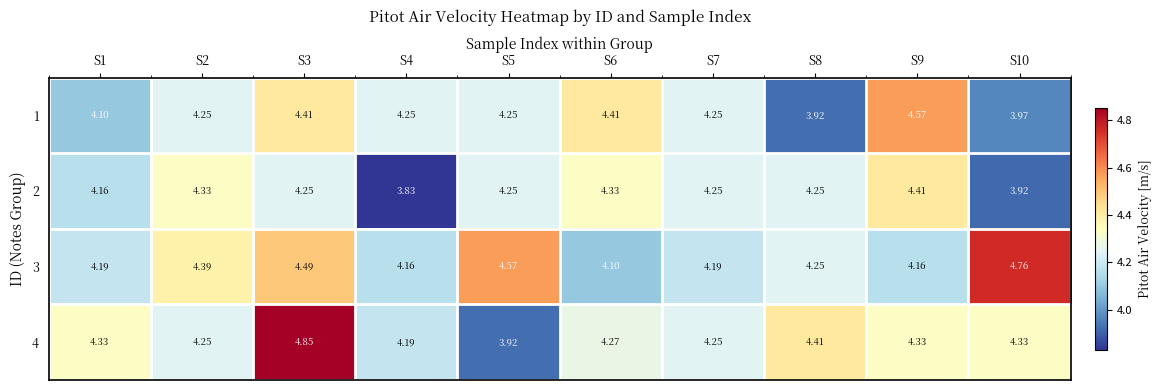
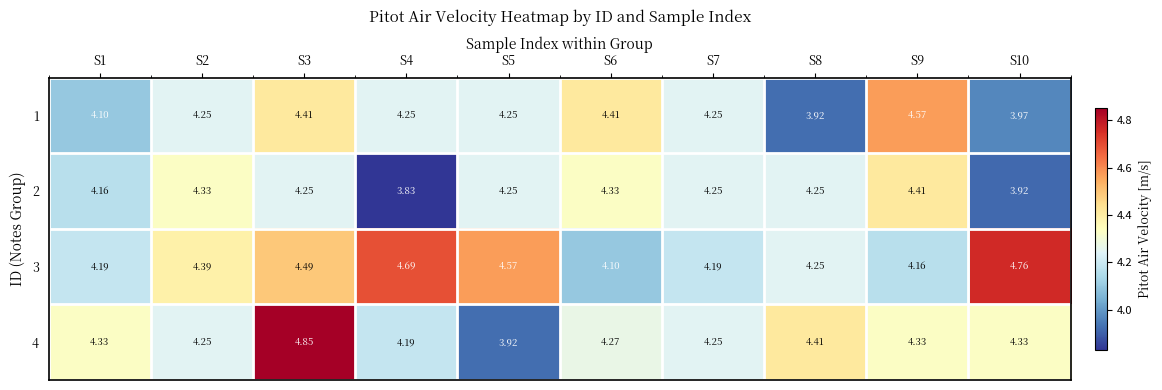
  {
    "1": {
      "S1": 4.10,
      "S2": 4.25,
      "S3": 4.41,
      "S4": 4.25,
      "S5": 4.25,
      "S6": 4.41,
      "S7": 4.25,
      "S8": 3.92,
      "S9": 4.57,
      "S10": 3.97
    },
    "2": {
      "S1": 4.16,
      "S2": 4.33,
      "S3": 4.25,
      "S4": 3.83,
      "S5": 4.25,
      "S6": 4.33,
      "S7": 4.25,
      "S8": 4.25,
      "S9": 4.41,
      "S10": 3.92
    },
    "3": {
      "S1": 4.19,
      "S2": 4.39,
      "S3": 4.49,
-     "S4": 4.16,
+     "S4": 4.69,
      "S5": 4.57,
      "S6": 4.10,
      "S7": 4.19,
      "S8": 4.25,
      "S9": 4.16,
      "S10": 4.76
    },
    "4": {
      "S1": 4.33,
      "S2": 4.25,
      "S3": 4.85,
      "S4": 4.19,
      "S5": 3.92,
      "S6": 4.27,
      "S7": 4.25,
      "S8": 4.41,
      "S9": 4.33,
      "S10": 4.33
    }
  }
